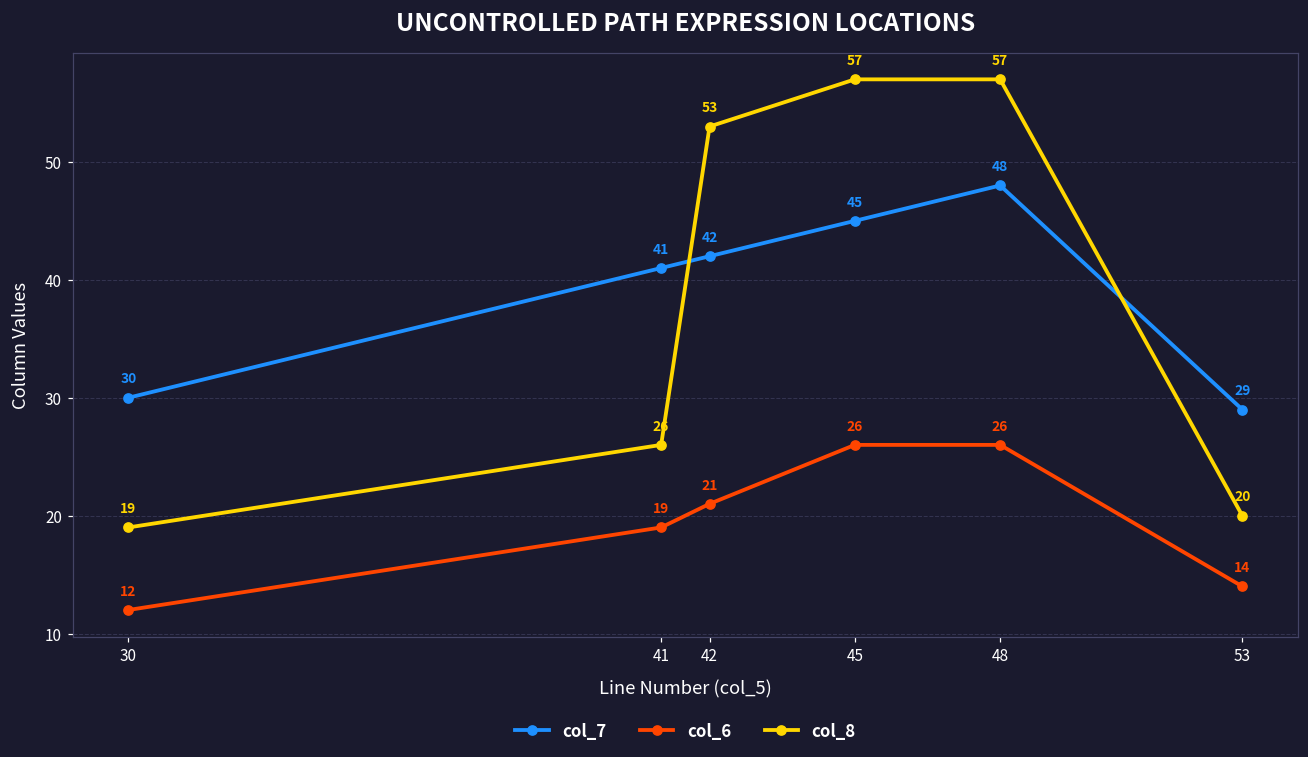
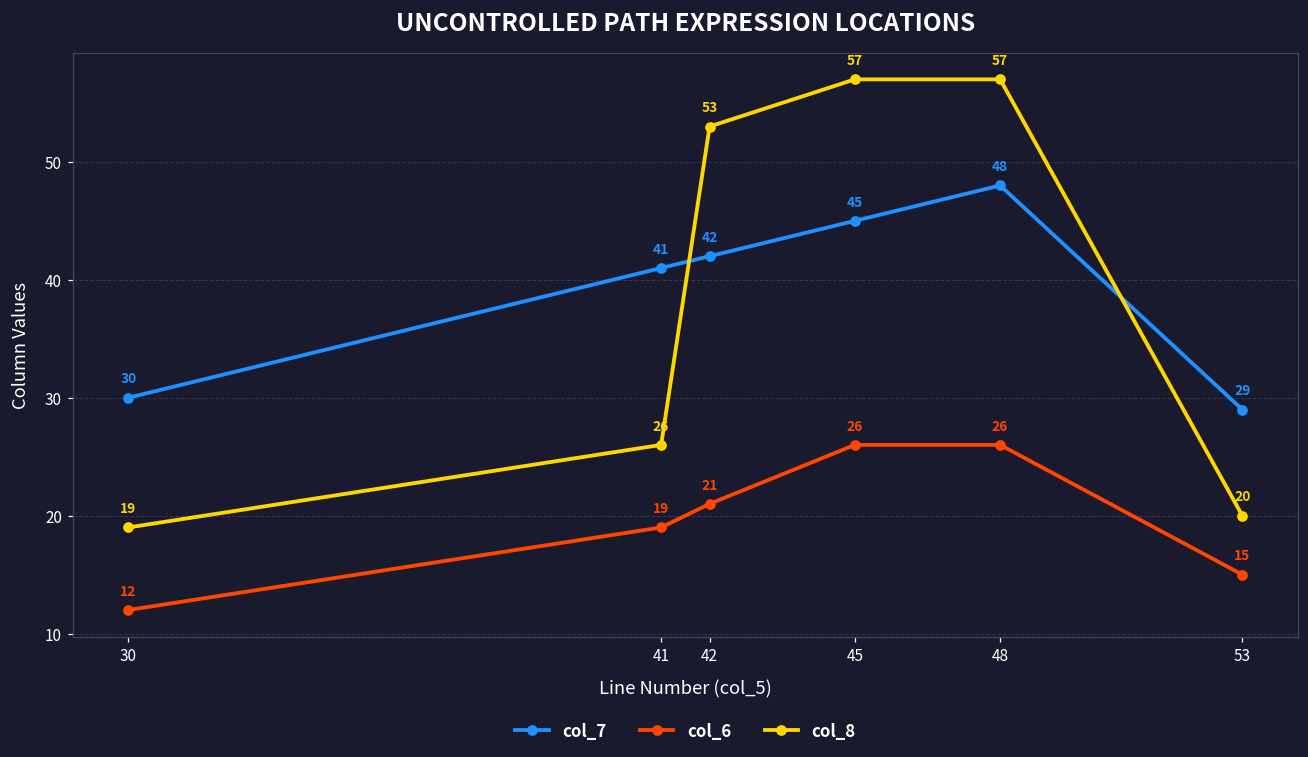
  {
    "col_7": {
      "30": 30,
      "41": 41,
      "42": 42,
      "45": 45,
      "48": 48,
      "53": 29
    },
    "col_6": {
      "30": 12,
      "41": 19,
      "42": 21,
      "45": 26,
      "48": 26,
-     "53": 14
+     "53": 15
    },
    "col_8": {
      "30": 19,
      "41": 26,
      "42": 53,
      "45": 57,
      "48": 57,
      "53": 20
    }
  }
